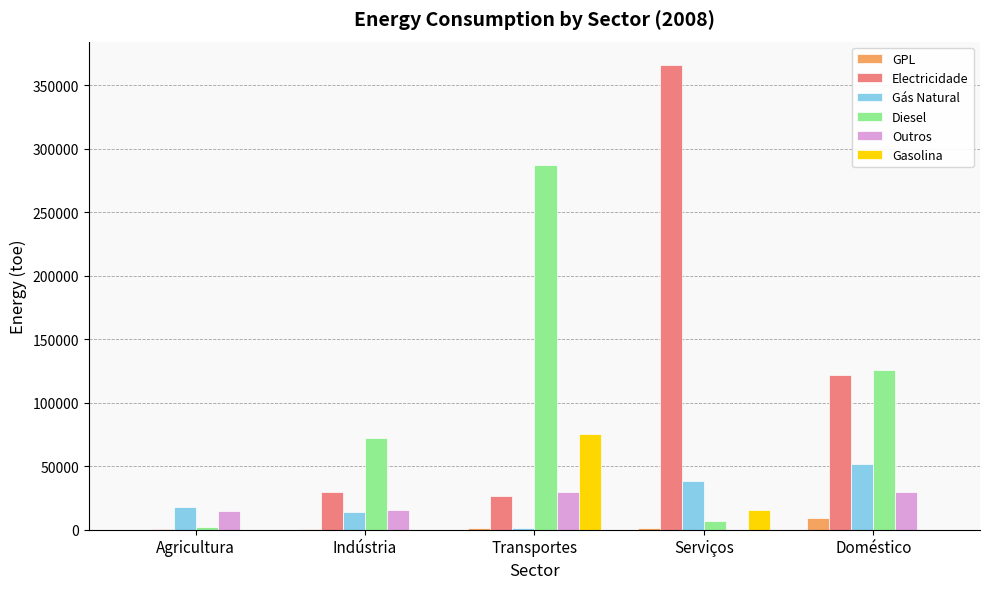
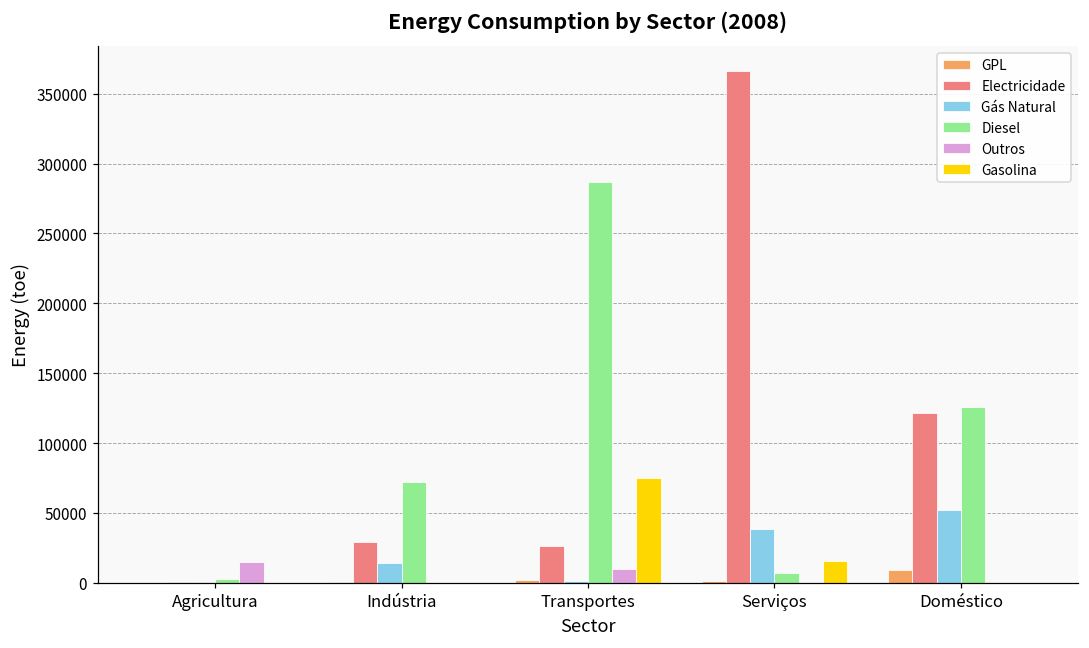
  {
    "Gás Natural": {
-     "Agricultura": 18000,
+     "Agricultura": 1000,
      "Indústria": 14000,
      "Serviços": 39000,
      "Doméstico": 52000
    },
    "Diesel": {
      "Agricultura": 3000,
      "Indústria": 72000,
      "Transportes": 287000,
      "Serviços": 7000,
      "Doméstico": 126000
    },
    "Outros": {
      "Agricultura": 15000,
-     "Indústria": 16000,
-     "Transportes": 30000,
-     "Doméstico": 29000
+     "Indústria": 0,
+     "Transportes": 10000,
+     "Doméstico": 0
    },
    "Gasolina": {
      "Agricultura": 0,
      "Indústria": 0,
      "Transportes": 75000,
      "Serviços": 16000,
      "Doméstico": 0
    }
  }
